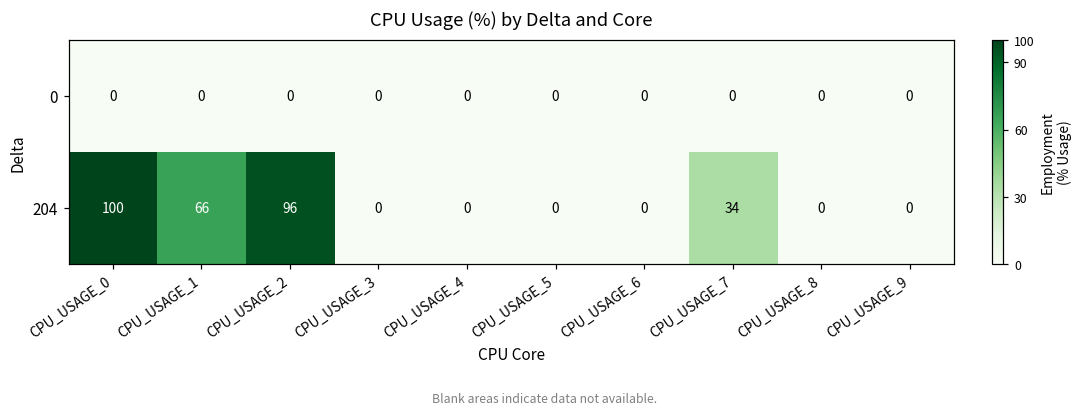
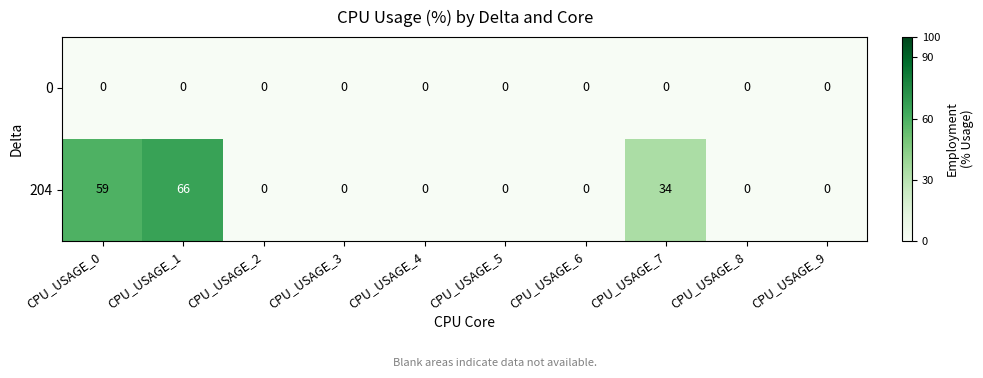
  {
    "0": {
      "CPU_USAGE_0": 0,
      "CPU_USAGE_1": 0,
      "CPU_USAGE_2": 0,
      "CPU_USAGE_3": 0,
      "CPU_USAGE_4": 0,
      "CPU_USAGE_5": 0,
      "CPU_USAGE_6": 0,
      "CPU_USAGE_7": 0,
      "CPU_USAGE_8": 0,
      "CPU_USAGE_9": 0
    },
    "204": {
-     "CPU_USAGE_0": 100,
+     "CPU_USAGE_0": 59,
      "CPU_USAGE_1": 66,
-     "CPU_USAGE_2": 96,
+     "CPU_USAGE_2": 0,
      "CPU_USAGE_3": 0,
      "CPU_USAGE_4": 0,
      "CPU_USAGE_5": 0,
      "CPU_USAGE_6": 0,
      "CPU_USAGE_7": 34,
      "CPU_USAGE_8": 0,
      "CPU_USAGE_9": 0
    }
  }
